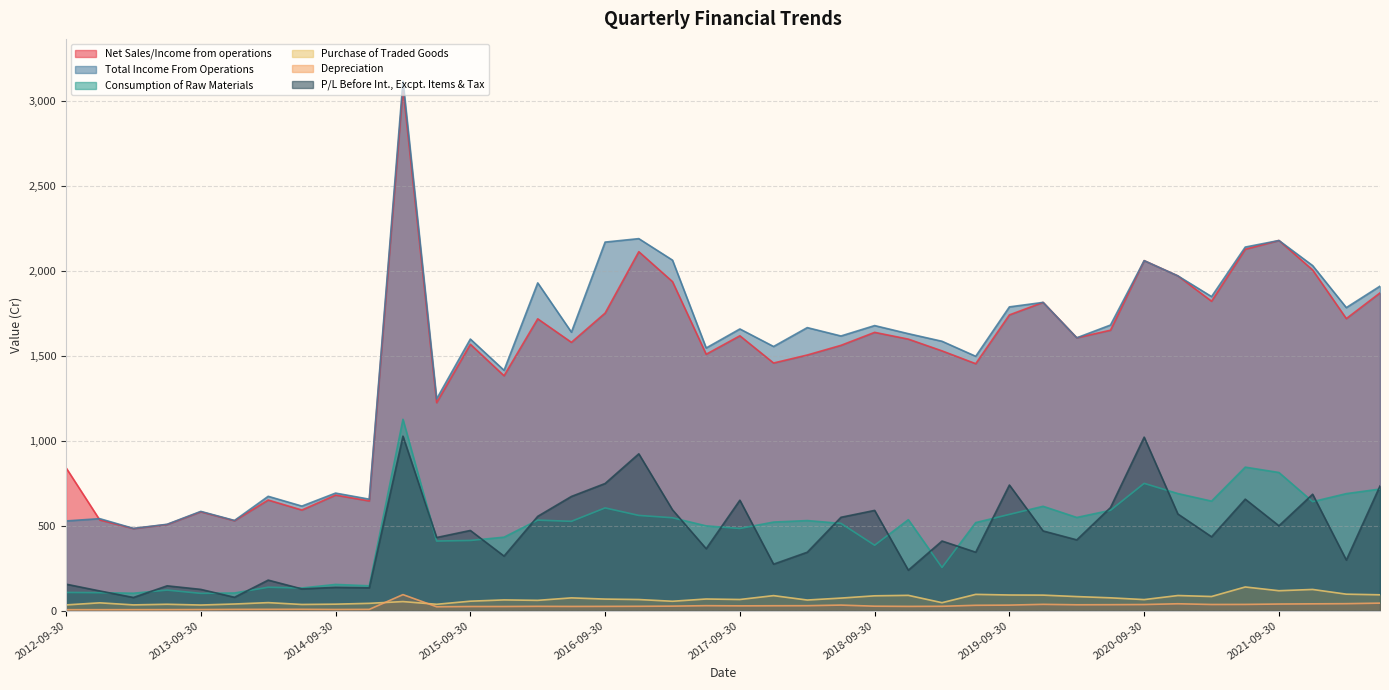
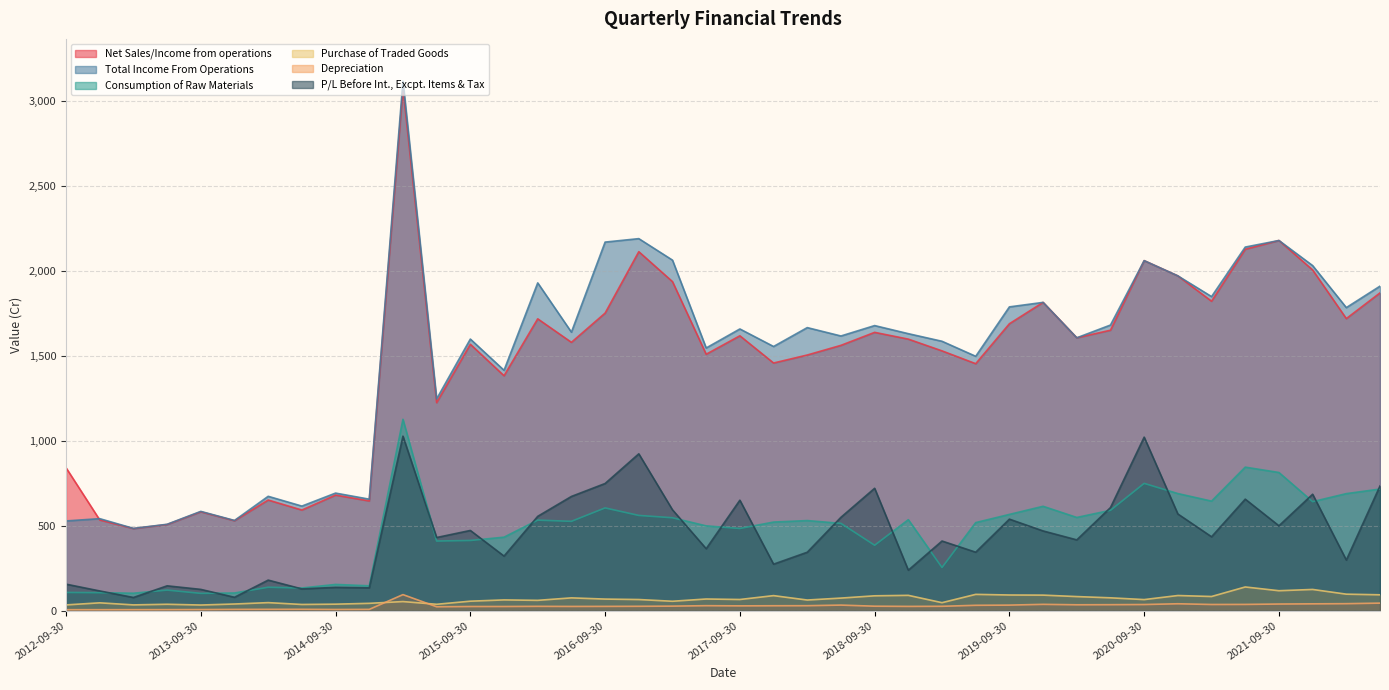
  {
    "Net Sales/Income from operations": {
      "2012-09-30": "840",
      "2015-09-30": "1,570",
      "2016-09-30": "1,750",
      "2017-09-30": "1,620",
      "2018-09-30": "1,640",
-     "2019-09-30": "1,740"
+     "2019-09-30": "1,690"
    },
    "P/L Before Int., Excpt. Items & Tax": {
      "2012-09-30": "160",
      "2013-09-30": "130",
      "2014-09-30": "140",
      "2015-09-30": "470",
      "2016-09-30": "750",
      "2017-09-30": "650",
-     "2018-09-30": "590",
-     "2019-09-30": "740",
+     "2018-09-30": "720",
+     "2019-09-30": "540",
      "2020-09-30": "1,020",
      "2021-09-30": "500"
    }
  }
